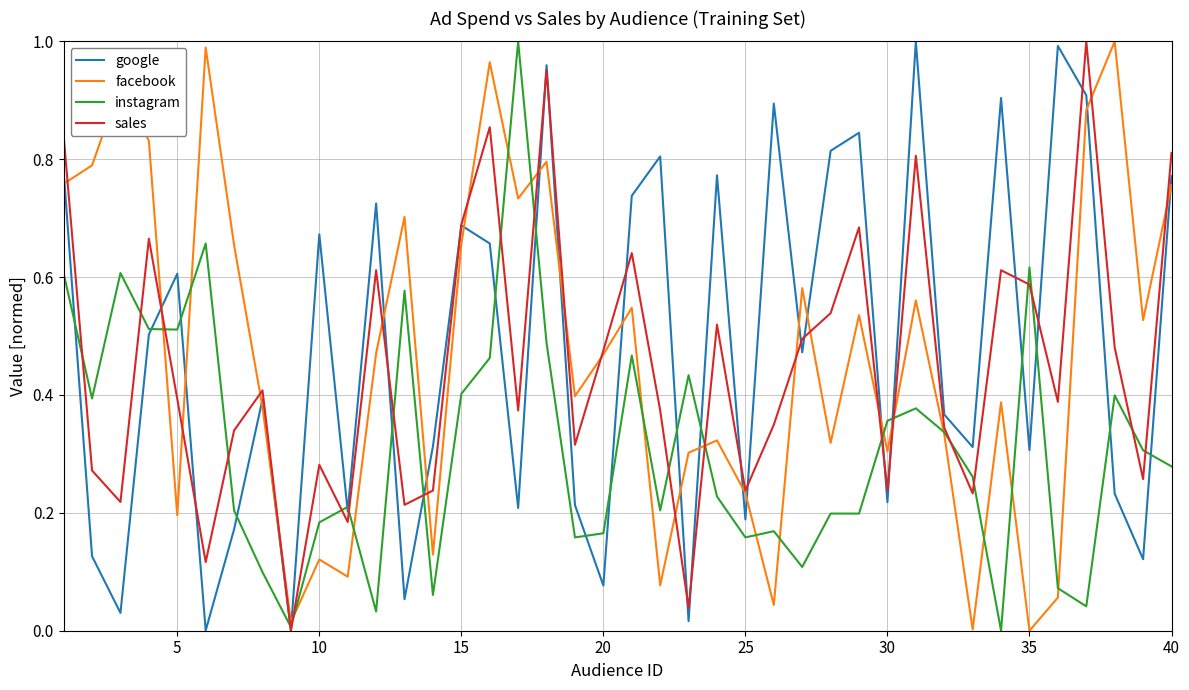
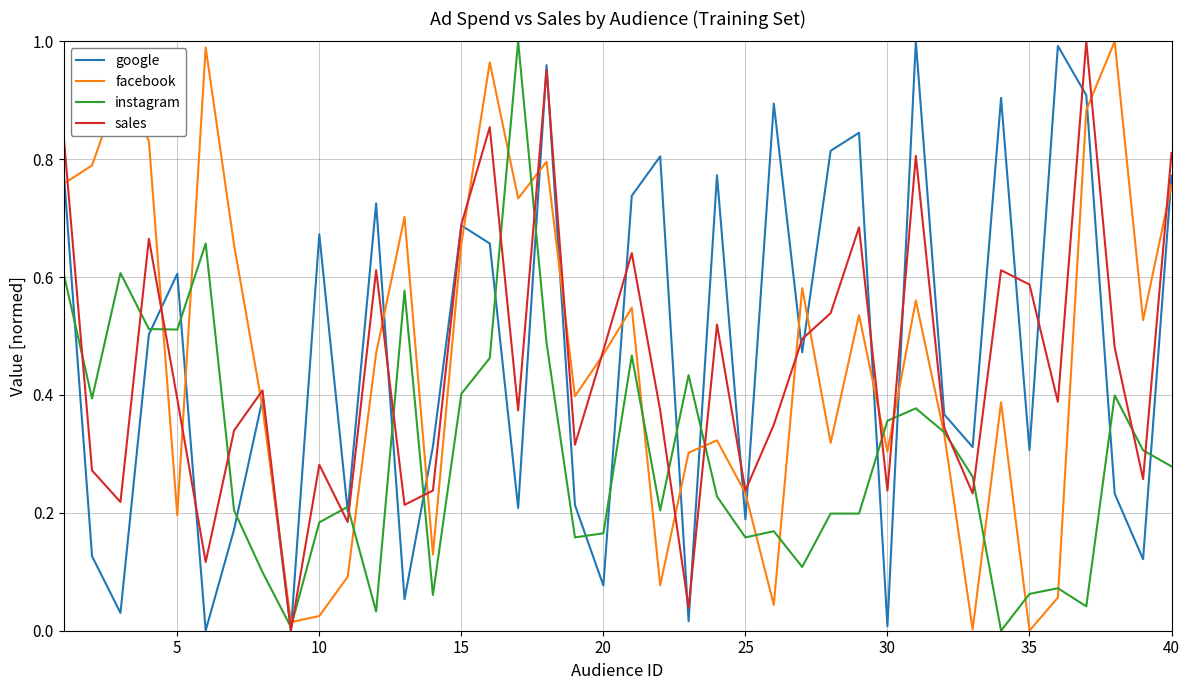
  {
    "google": {
      "5": 0.61,
      "10": 0.67,
      "20": 0.08,
      "25": 0.19,
-     "30": 0.22,
+     "30": 0.01,
      "35": 0.31,
      "40": 0.77
    },
    "facebook": {
      "5": 0.20,
-     "10": 0.12,
+     "10": 0.03,
      "15": 0.66,
      "20": 0.47,
      "25": 0.23,
      "30": 0.30,
      "35": 0.00,
      "40": 0.76
    },
    "instagram": {
      "5": 0.51,
      "10": 0.18,
      "15": 0.40,
      "20": 0.17,
      "25": 0.16,
      "30": 0.36,
-     "35": 0.62,
+     "35": 0.06,
      "40": 0.28
    },
    "sales": {
      "5": 0.39,
      "10": 0.28,
      "20": 0.48,
      "25": 0.24,
      "30": 0.24,
      "35": 0.59,
      "40": 0.81
    }
  }
